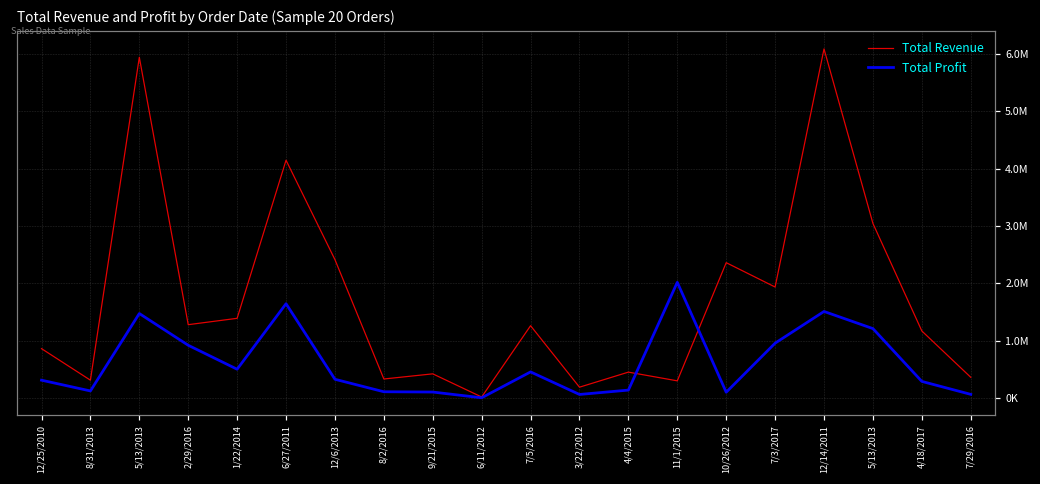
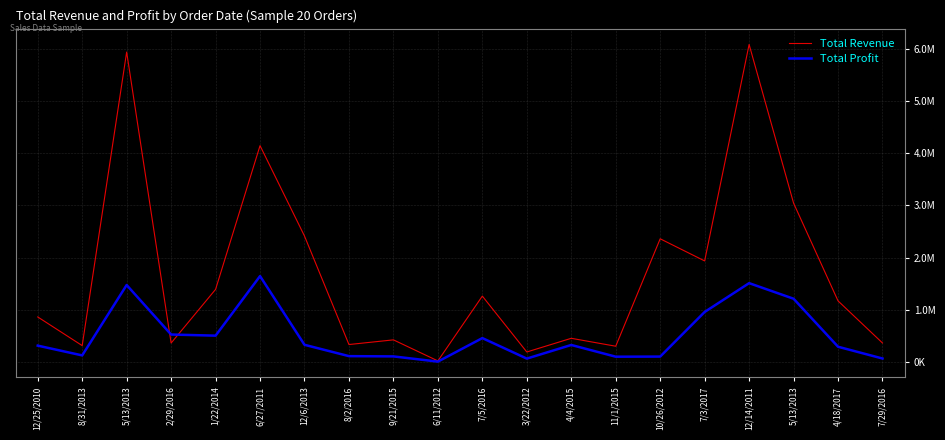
  {
    "Total Revenue": {
      "12/25/2010": 900000,
      "8/31/2013": 300000,
-     "2/29/2016": 1300000,
+     "2/29/2016": 400000,
      "1/22/2014": 1400000,
      "6/27/2011": 4100000,
      "12/6/2013": 2400000,
      "8/2/2016": 300000,
      "9/21/2015": 400000,
      "7/5/2016": 1300000,
      "3/22/2012": 200000,
      "4/4/2015": 500000,
      "11/1/2015": 300000,
      "10/26/2012": 2400000,
      "7/3/2017": 1900000,
      "12/14/2011": 6100000,
      "4/18/2017": 1200000,
      "7/29/2016": 400000
    },
    "Total Profit": {
      "12/25/2010": 300000,
      "8/31/2013": 100000,
-     "2/29/2016": 900000,
+     "2/29/2016": 500000,
      "1/22/2014": 500000,
      "6/27/2011": 1600000,
      "12/6/2013": 300000,
      "8/2/2016": 100000,
      "9/21/2015": 100000,
      "7/5/2016": 500000,
      "3/22/2012": 100000,
-     "4/4/2015": 100000,
-     "11/1/2015": 2000000,
+     "4/4/2015": 300000,
+     "11/1/2015": 100000,
      "10/26/2012": 100000,
      "7/3/2017": 1000000,
      "12/14/2011": 1500000,
      "4/18/2017": 300000,
      "7/29/2016": 100000
    }
  }
